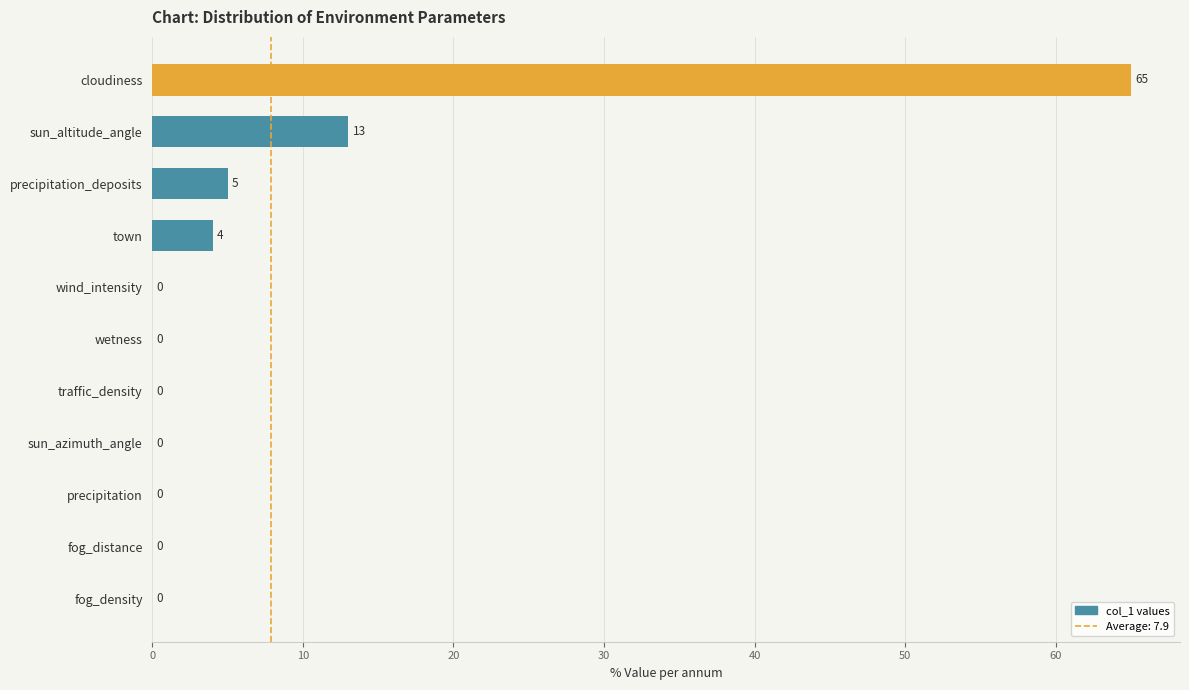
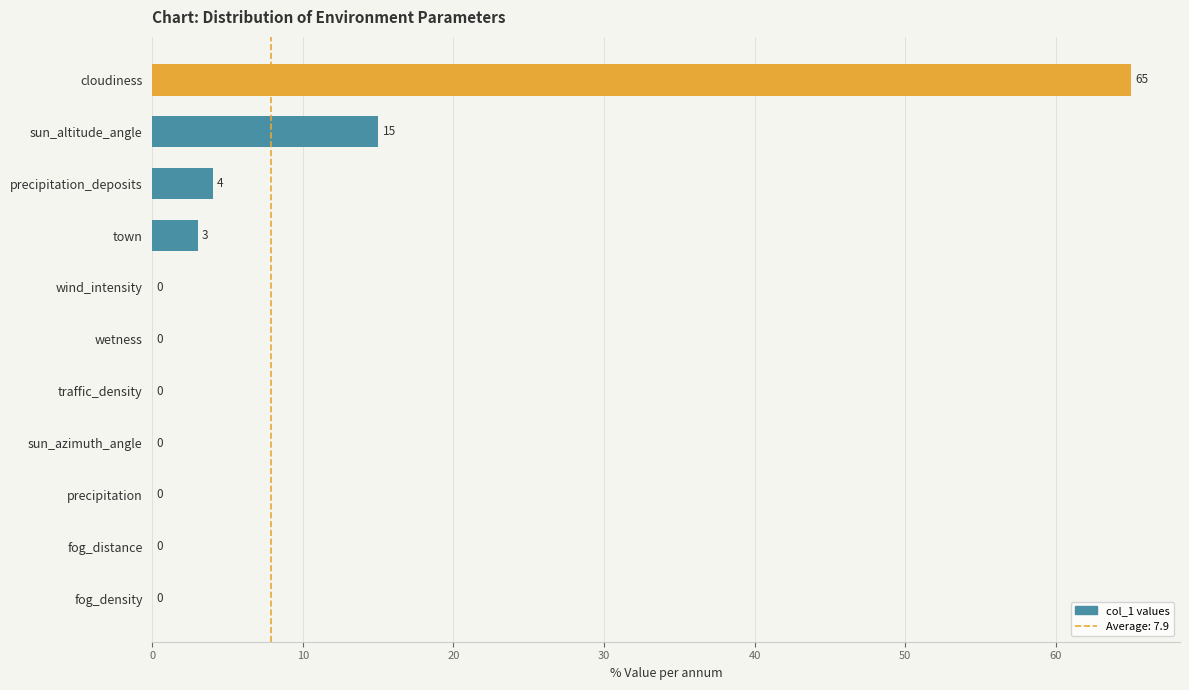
  {
    "cloudiness": 65,
-   "sun_altitude_angle": 13,
-   "precipitation_deposits": 5,
-   "town": 4,
+   "sun_altitude_angle": 15,
+   "precipitation_deposits": 4,
+   "town": 3,
    "wind_intensity": 0,
    "wetness": 0,
    "traffic_density": 0,
    "sun_azimuth_angle": 0,
    "precipitation": 0,
    "fog_distance": 0,
    "fog_density": 0
  }
